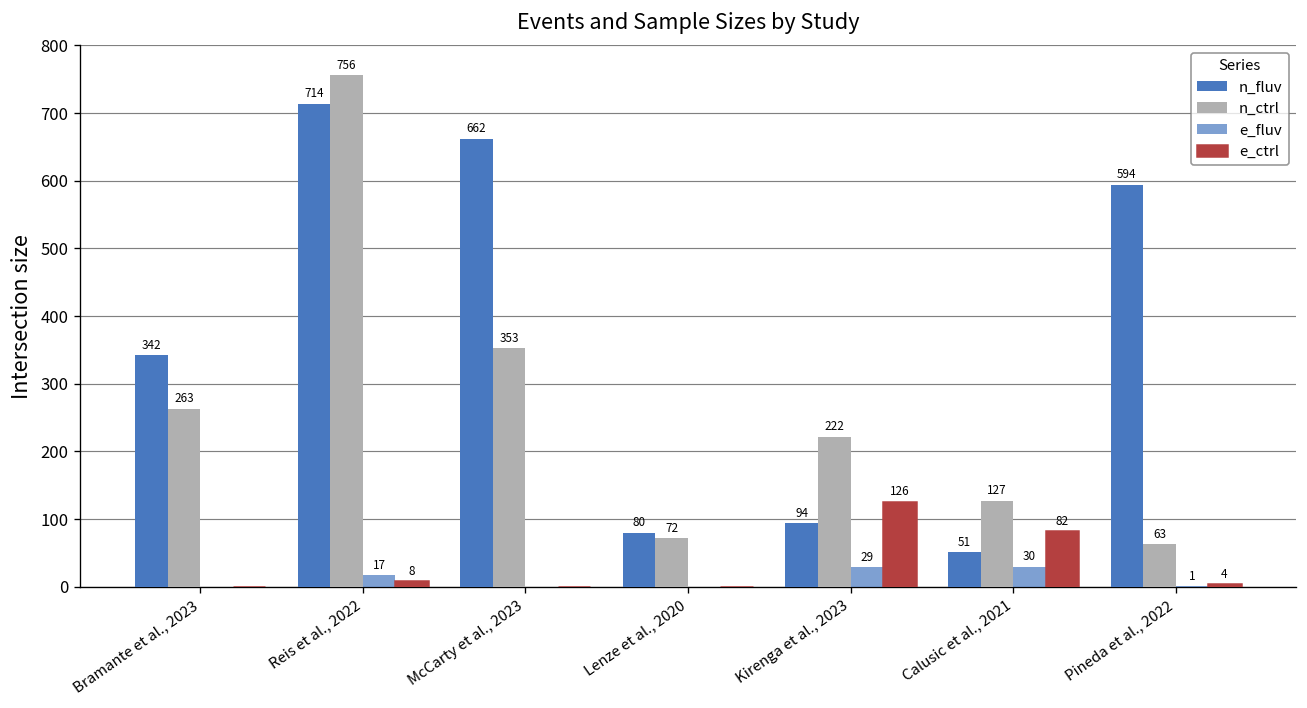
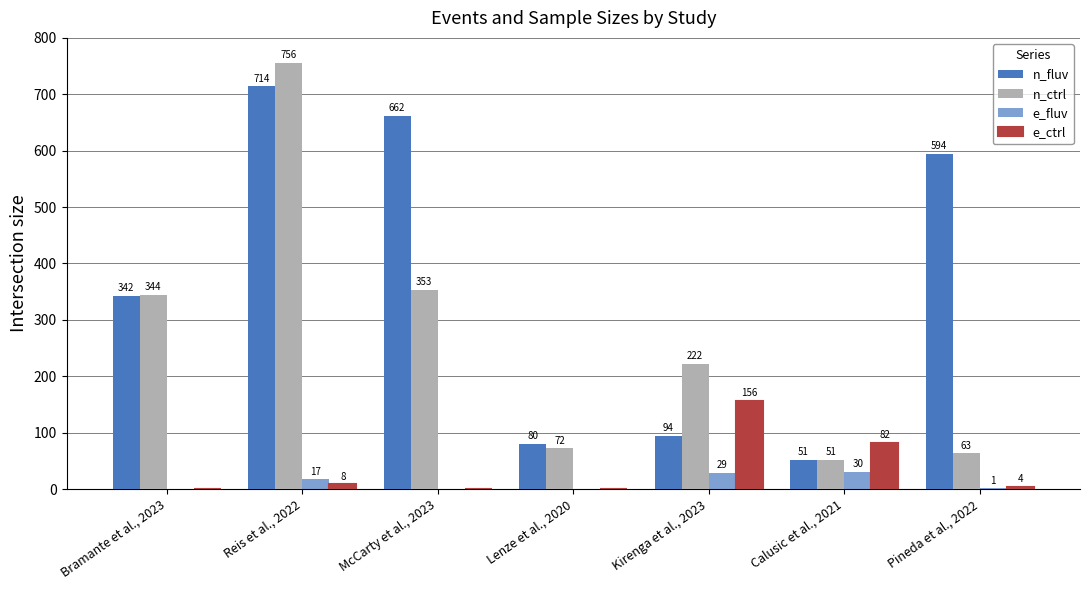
  {
    "n_ctrl": {
-     "Bramante et al., 2023": 263,
+     "Bramante et al., 2023": 344,
      "Reis et al., 2022": 756,
      "McCarty et al., 2023": 353,
      "Lenze et al., 2020": 72,
      "Kirenga et al., 2023": 222,
-     "Calusic et al., 2021": 127,
+     "Calusic et al., 2021": 51,
      "Pineda et al., 2022": 63
    },
    "e_ctrl": {
      "Reis et al., 2022": 8,
-     "Kirenga et al., 2023": 126,
+     "Kirenga et al., 2023": 156,
      "Calusic et al., 2021": 82,
      "Pineda et al., 2022": 4
    }
  }
